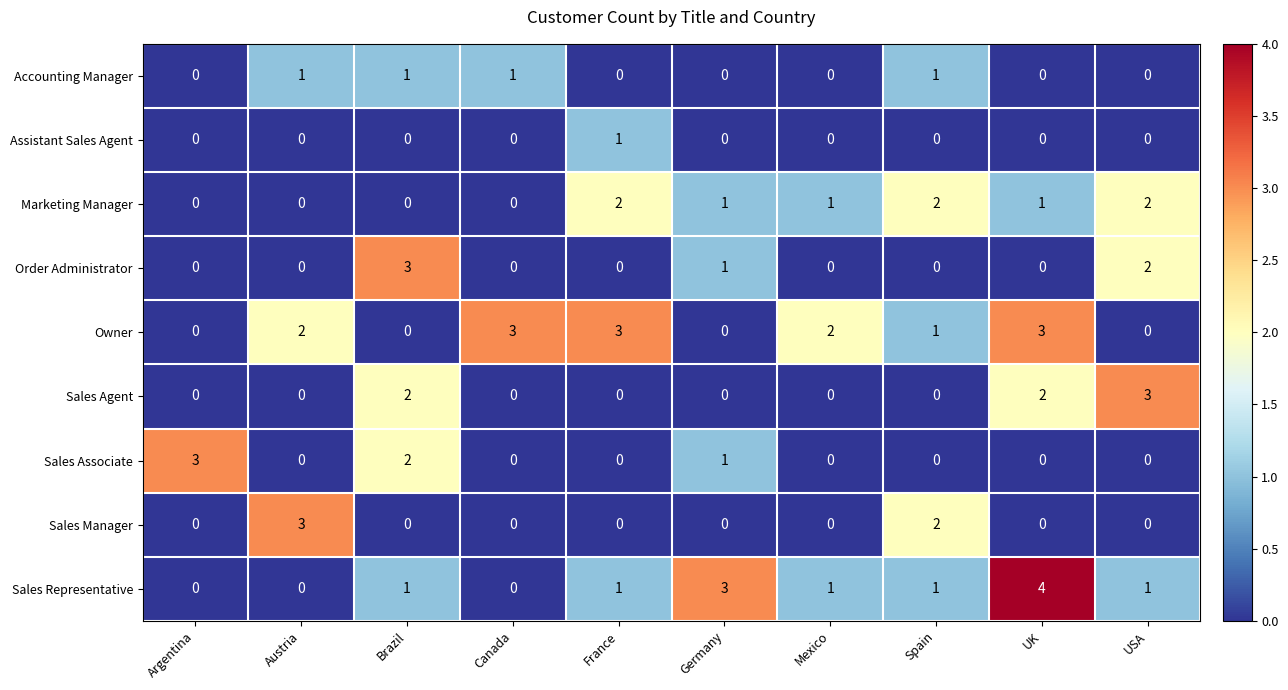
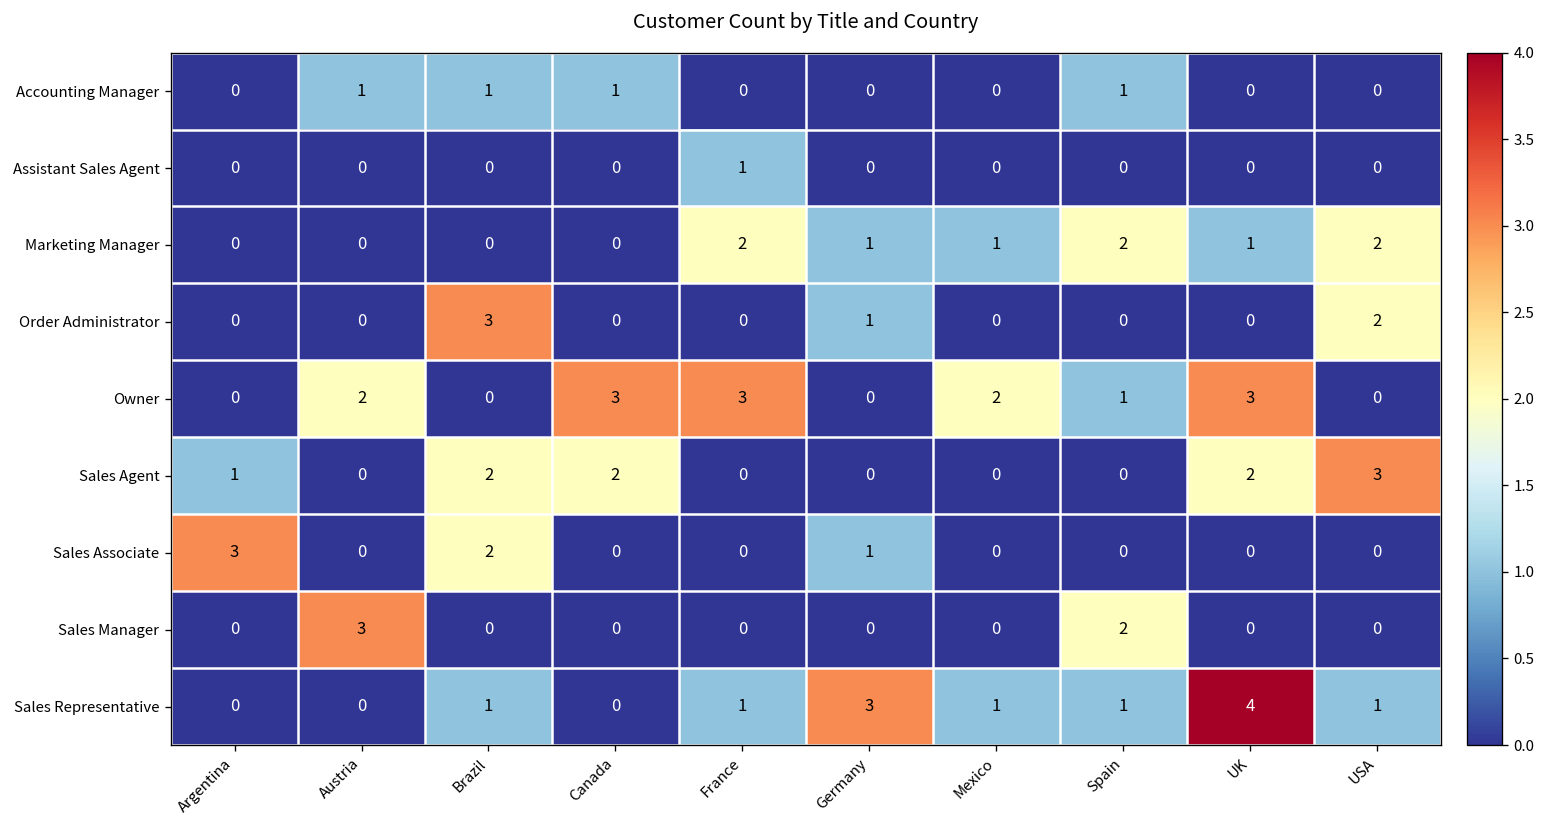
  {
    "Accounting Manager": {
      "Argentina": 0,
      "Austria": 1,
      "Brazil": 1,
      "Canada": 1,
      "France": 0,
      "Germany": 0,
      "Mexico": 0,
      "Spain": 1,
      "UK": 0,
      "USA": 0
    },
    "Assistant Sales Agent": {
      "Argentina": 0,
      "Austria": 0,
      "Brazil": 0,
      "Canada": 0,
      "France": 1,
      "Germany": 0,
      "Mexico": 0,
      "Spain": 0,
      "UK": 0,
      "USA": 0
    },
    "Marketing Manager": {
      "Argentina": 0,
      "Austria": 0,
      "Brazil": 0,
      "Canada": 0,
      "France": 2,
      "Germany": 1,
      "Mexico": 1,
      "Spain": 2,
      "UK": 1,
      "USA": 2
    },
    "Order Administrator": {
      "Argentina": 0,
      "Austria": 0,
      "Brazil": 3,
      "Canada": 0,
      "France": 0,
      "Germany": 1,
      "Mexico": 0,
      "Spain": 0,
      "UK": 0,
      "USA": 2
    },
    "Owner": {
      "Argentina": 0,
      "Austria": 2,
      "Brazil": 0,
      "Canada": 3,
      "France": 3,
      "Germany": 0,
      "Mexico": 2,
      "Spain": 1,
      "UK": 3,
      "USA": 0
    },
    "Sales Agent": {
-     "Argentina": 0,
+     "Argentina": 1,
      "Austria": 0,
      "Brazil": 2,
-     "Canada": 0,
+     "Canada": 2,
      "France": 0,
      "Germany": 0,
      "Mexico": 0,
      "Spain": 0,
      "UK": 2,
      "USA": 3
    },
    "Sales Associate": {
      "Argentina": 3,
      "Austria": 0,
      "Brazil": 2,
      "Canada": 0,
      "France": 0,
      "Germany": 1,
      "Mexico": 0,
      "Spain": 0,
      "UK": 0,
      "USA": 0
    },
    "Sales Manager": {
      "Argentina": 0,
      "Austria": 3,
      "Brazil": 0,
      "Canada": 0,
      "France": 0,
      "Germany": 0,
      "Mexico": 0,
      "Spain": 2,
      "UK": 0,
      "USA": 0
    },
    "Sales Representative": {
      "Argentina": 0,
      "Austria": 0,
      "Brazil": 1,
      "Canada": 0,
      "France": 1,
      "Germany": 3,
      "Mexico": 1,
      "Spain": 1,
      "UK": 4,
      "USA": 1
    }
  }
